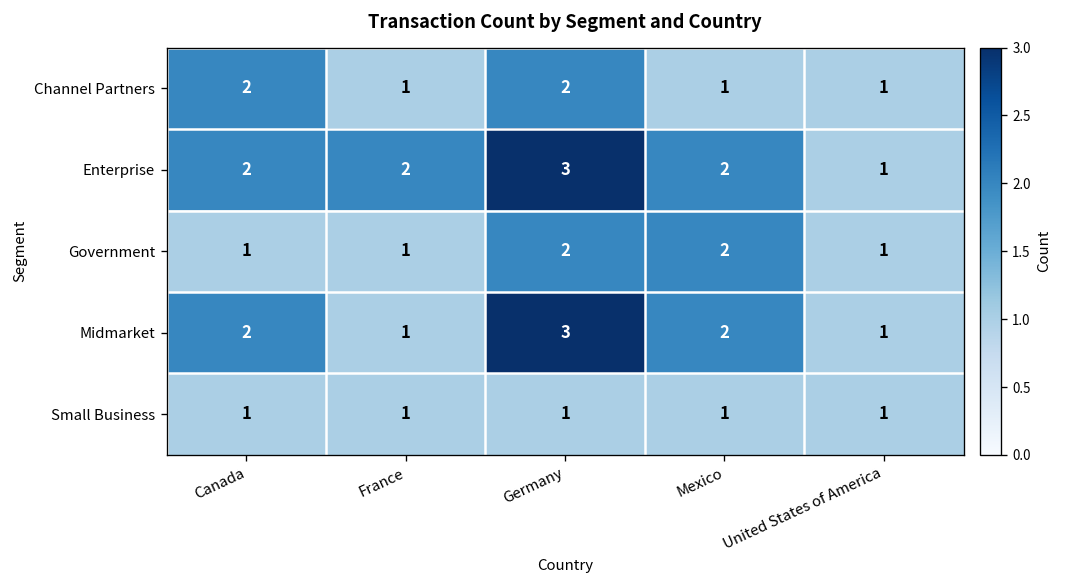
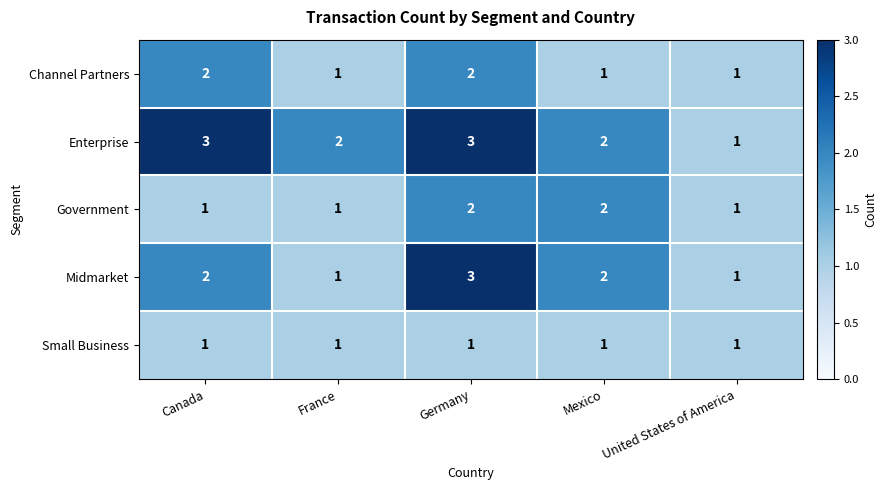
  {
    "Channel Partners": {
      "Canada": 2,
      "France": 1,
      "Germany": 2,
      "Mexico": 1,
      "United States of America": 1
    },
    "Enterprise": {
-     "Canada": 2,
+     "Canada": 3,
      "France": 2,
      "Germany": 3,
      "Mexico": 2,
      "United States of America": 1
    },
    "Government": {
      "Canada": 1,
      "France": 1,
      "Germany": 2,
      "Mexico": 2,
      "United States of America": 1
    },
    "Midmarket": {
      "Canada": 2,
      "France": 1,
      "Germany": 3,
      "Mexico": 2,
      "United States of America": 1
    },
    "Small Business": {
      "Canada": 1,
      "France": 1,
      "Germany": 1,
      "Mexico": 1,
      "United States of America": 1
    }
  }
